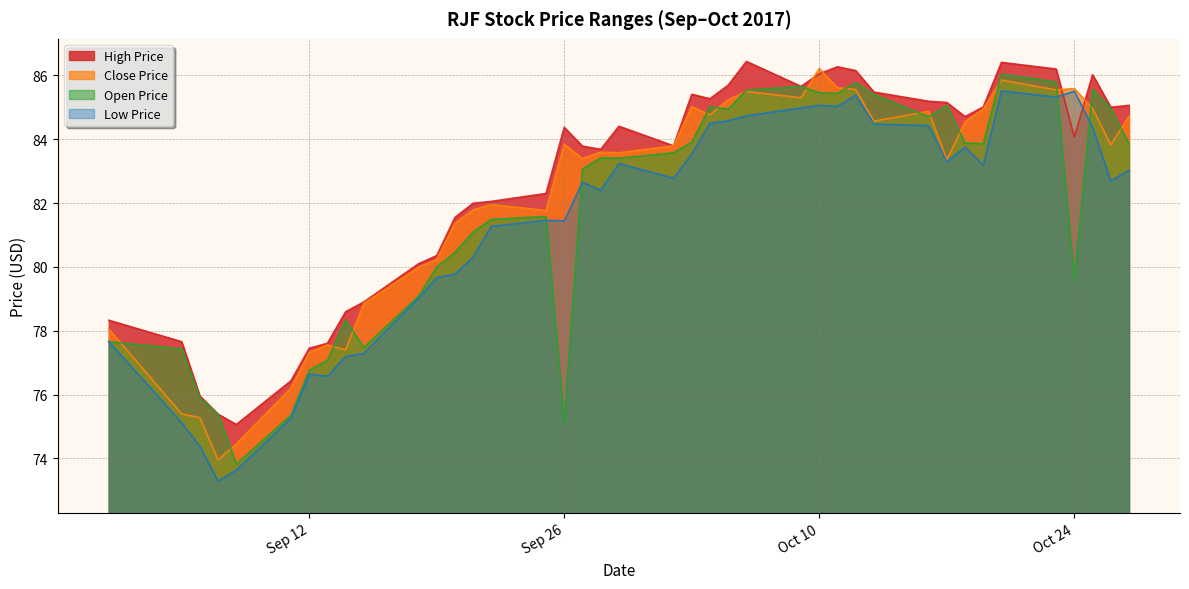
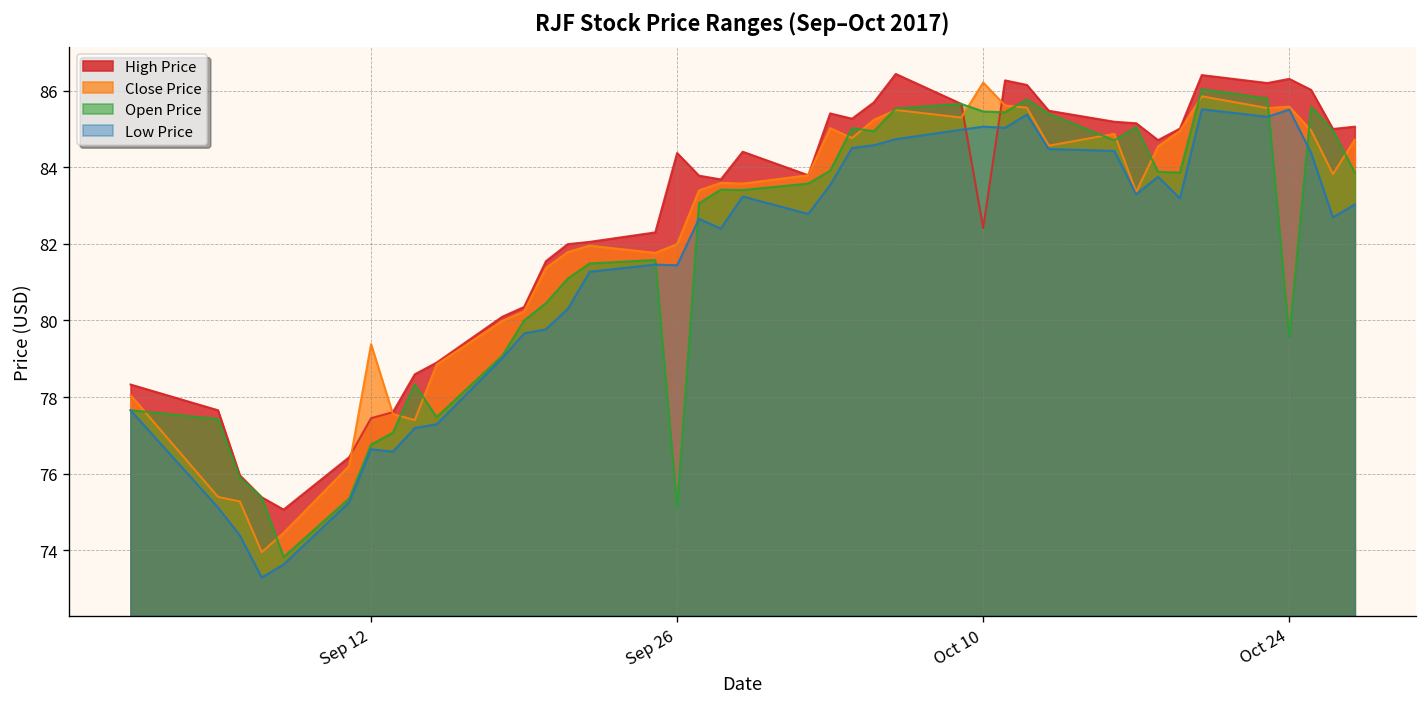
  {
    "High Price": {
      "Sep 12": 77.4,
      "Sep 26": 84.4,
-     "Oct 10": 86.1,
-     "Oct 24": 84.1
+     "Oct 10": 82.4,
+     "Oct 24": 86.3
    },
    "Close Price": {
-     "Sep 12": 77.3,
-     "Sep 26": 83.8,
+     "Sep 12": 79.4,
+     "Sep 26": 82.0,
      "Oct 10": 86.2
    },
    "Open Price": {
      "Sep 12": 76.8,
      "Sep 26": 75.1,
      "Oct 10": 85.5,
      "Oct 24": 79.6
    },
    "Low Price": {
      "Sep 12": 76.6,
      "Sep 26": 81.4,
      "Oct 10": 85.1
    }
  }
